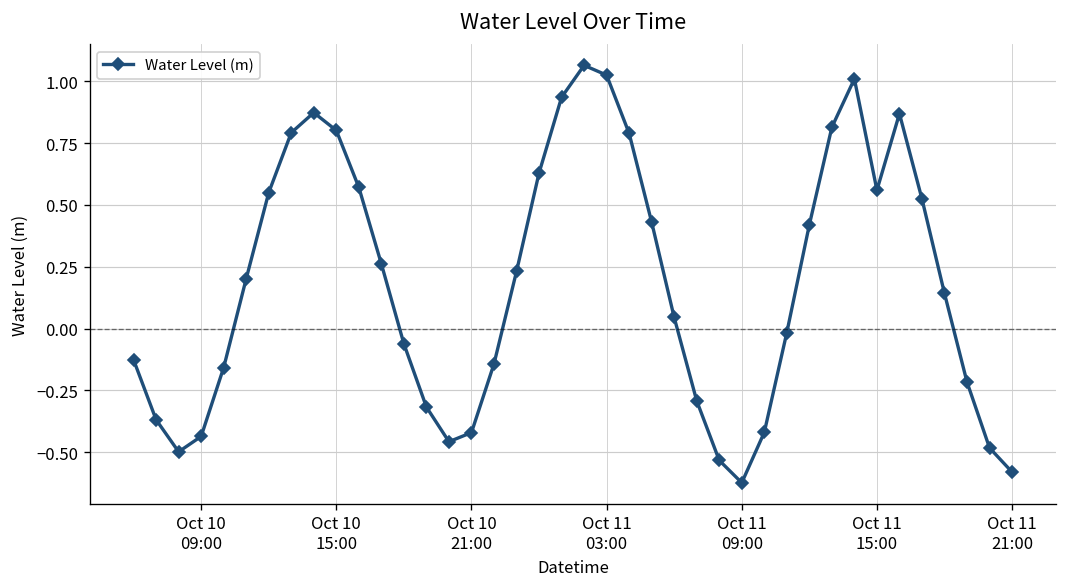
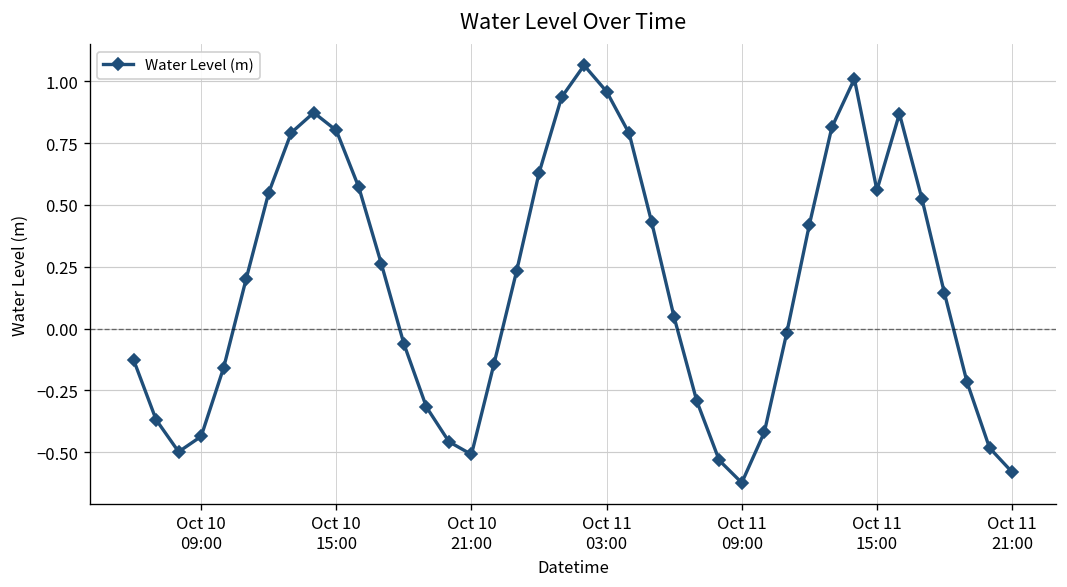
  {
    "Oct 10 09:00": -0.44,
    "Oct 10 15:00": 0.80,
-   "Oct 10 21:00": -0.42,
-   "Oct 11 03:00": 1.03,
+   "Oct 10 21:00": -0.51,
+   "Oct 11 03:00": 0.96,
    "Oct 11 09:00": -0.62,
    "Oct 11 15:00": 0.56,
    "Oct 11 21:00": -0.58
  }
